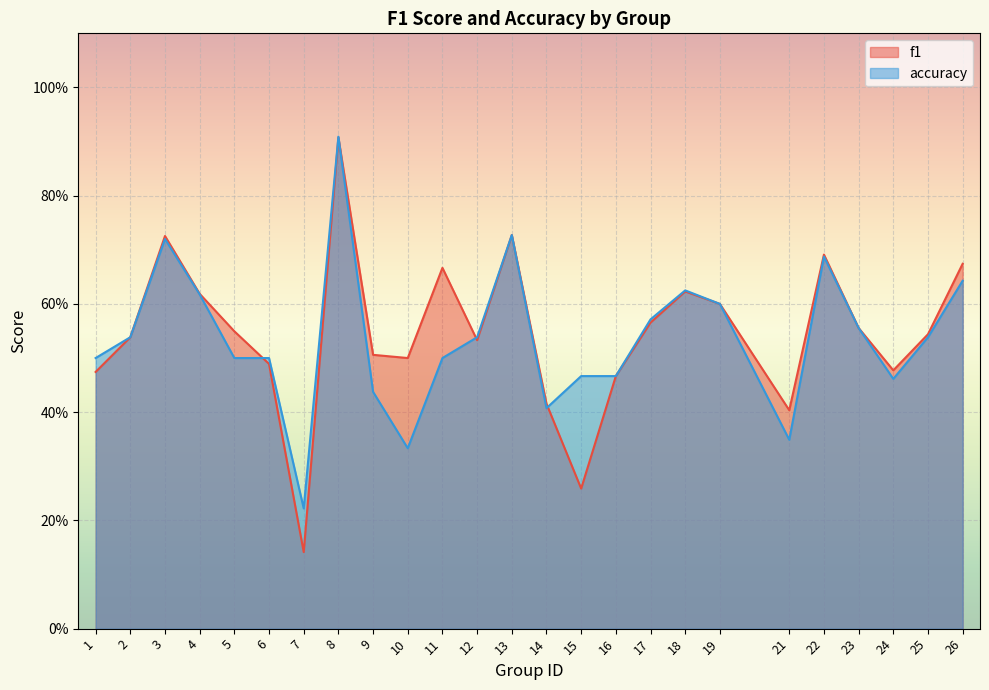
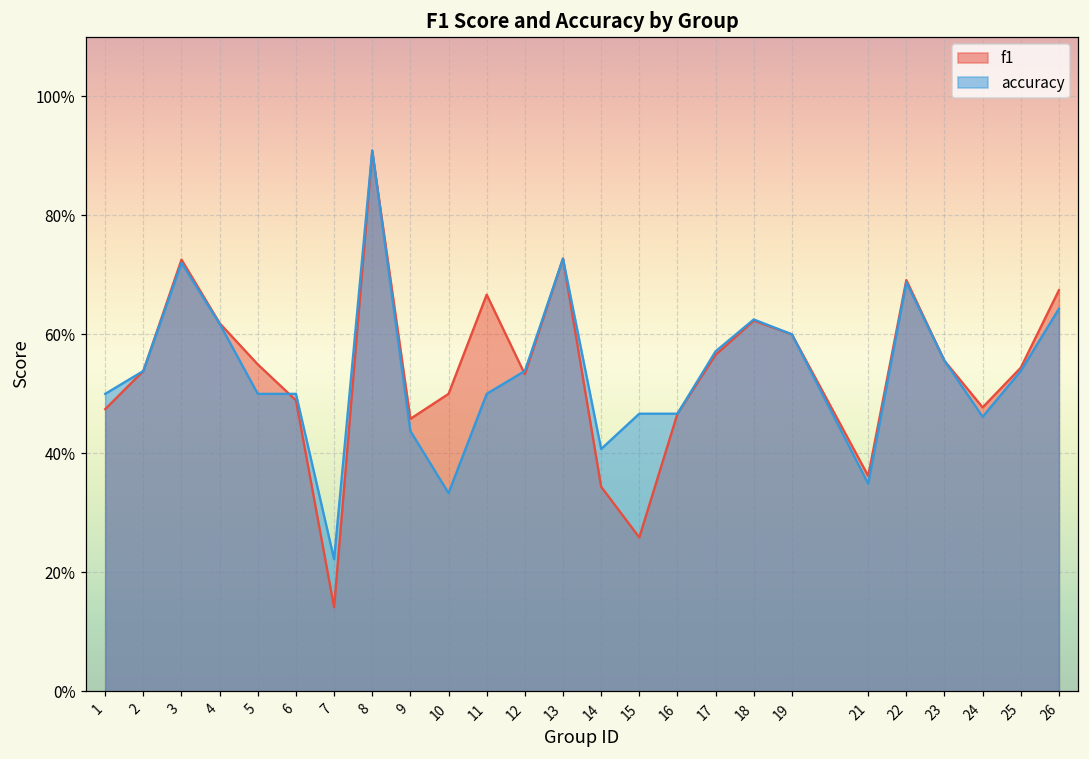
  {
    "f1": {
      "1": "47%",
      "3": "73%",
      "5": "55%",
      "6": "49%",
      "7": "14%",
-     "9": "51%",
+     "9": "46%",
      "10": "50%",
      "11": "67%",
      "12": "53%",
-     "14": "42%",
+     "14": "34%",
      "15": "26%",
      "17": "57%",
-     "21": "40%",
+     "21": "36%",
      "24": "48%",
      "25": "54%",
      "26": "67%"
    },
    "accuracy": {
      "1": "50%",
      "3": "72%",
      "5": "50%",
      "6": "50%",
      "7": "22%",
      "9": "44%",
      "10": "33%",
      "11": "50%",
      "12": "54%",
      "14": "41%",
      "15": "47%",
      "17": "57%",
      "21": "35%",
      "24": "46%",
      "25": "54%",
      "26": "64%"
    }
  }
